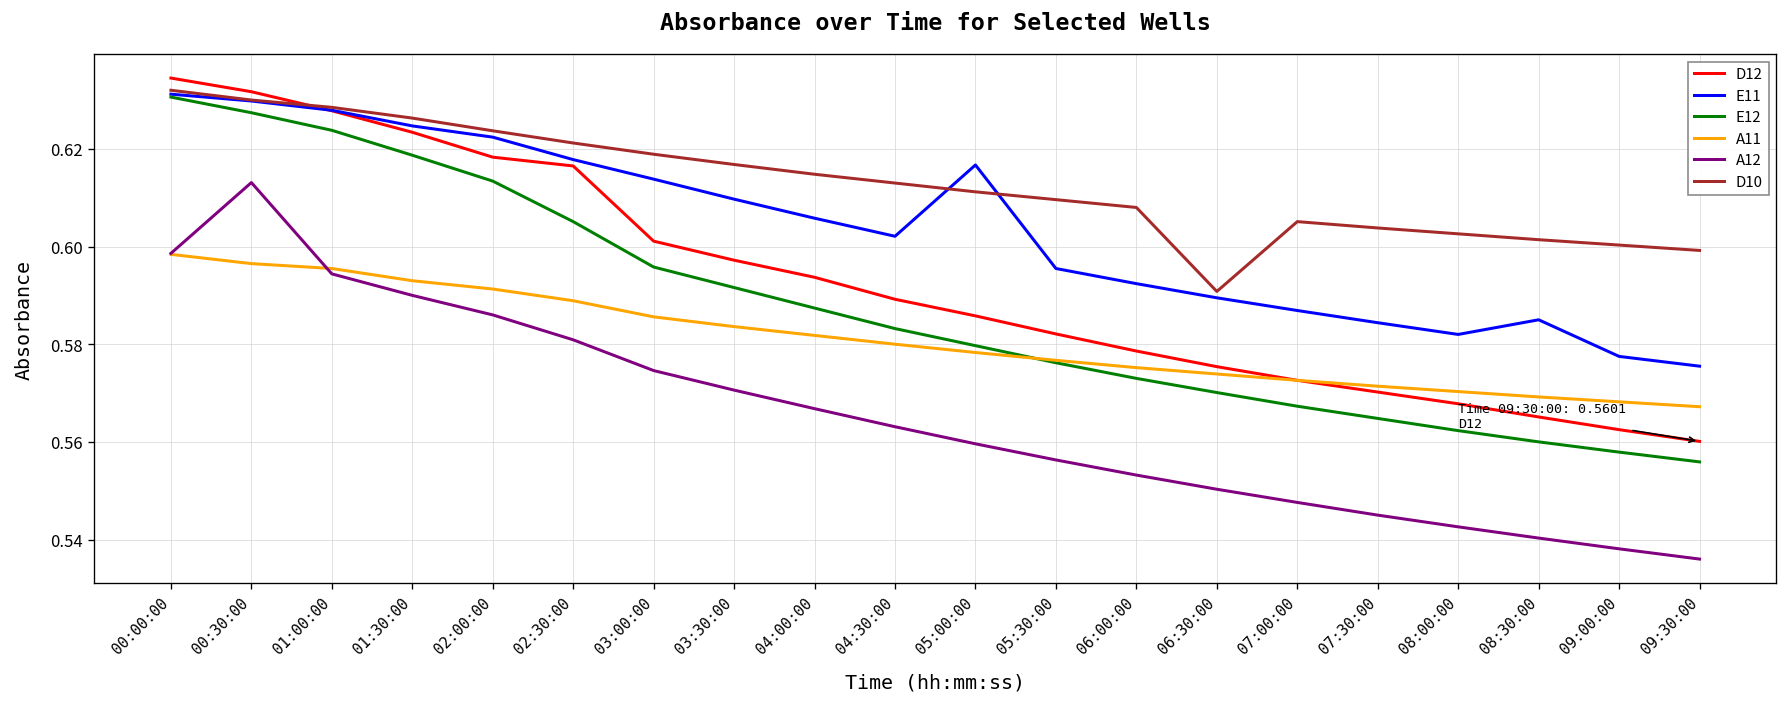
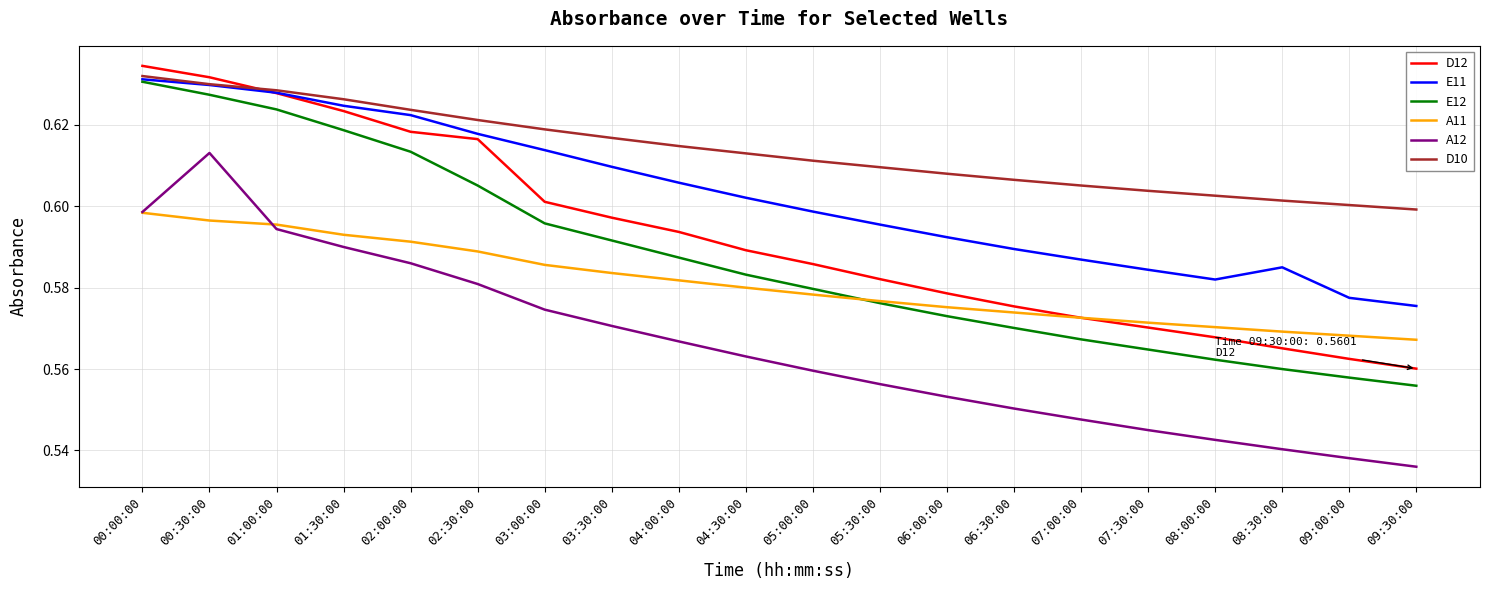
  {
    "D12": {
      "00:00:00": 0.635,
      "00:30:00": 0.632,
      "01:30:00": 0.623,
      "02:00:00": 0.618,
      "02:30:00": 0.617,
      "03:00:00": 0.601,
      "03:30:00": 0.597,
      "04:00:00": 0.594,
      "04:30:00": 0.589,
      "05:00:00": 0.586,
      "05:30:00": 0.582,
      "06:00:00": 0.579,
      "06:30:00": 0.575,
      "07:30:00": 0.570,
      "09:30:00": 0.560
    },
    "E11": {
      "01:30:00": 0.625,
      "02:00:00": 0.622,
      "02:30:00": 0.618,
      "03:00:00": 0.614,
      "03:30:00": 0.610,
      "04:00:00": 0.606,
      "04:30:00": 0.602,
-     "05:00:00": 0.617,
+     "05:00:00": 0.599,
      "05:30:00": 0.596,
      "06:00:00": 0.592,
      "06:30:00": 0.590,
      "07:00:00": 0.587,
      "07:30:00": 0.584,
      "08:00:00": 0.582,
      "08:30:00": 0.585,
      "09:00:00": 0.578,
      "09:30:00": 0.576
    },
    "E12": {
      "00:30:00": 0.627,
      "01:00:00": 0.624,
      "01:30:00": 0.619,
      "02:00:00": 0.613,
      "02:30:00": 0.605,
      "03:00:00": 0.596,
      "03:30:00": 0.592,
      "04:00:00": 0.587,
      "04:30:00": 0.583,
      "05:00:00": 0.580,
      "06:00:00": 0.573,
      "06:30:00": 0.570,
      "07:00:00": 0.567,
      "07:30:00": 0.565,
      "09:00:00": 0.558,
      "09:30:00": 0.556
    },
    "A11": {
      "00:30:00": 0.597,
      "01:00:00": 0.596,
      "01:30:00": 0.593,
      "02:00:00": 0.591,
      "02:30:00": 0.589,
      "03:00:00": 0.586,
      "03:30:00": 0.584,
      "04:00:00": 0.582,
      "04:30:00": 0.580,
      "05:00:00": 0.578,
      "06:00:00": 0.575,
      "06:30:00": 0.574,
      "07:30:00": 0.571,
      "08:00:00": 0.570,
      "08:30:00": 0.569,
      "09:00:00": 0.568,
      "09:30:00": 0.567
    },
    "A12": {
      "00:30:00": 0.613,
      "01:00:00": 0.594,
      "01:30:00": 0.590,
      "02:00:00": 0.586,
      "02:30:00": 0.581,
      "03:00:00": 0.575,
      "03:30:00": 0.571,
      "04:00:00": 0.567,
      "04:30:00": 0.563,
      "05:00:00": 0.560,
      "05:30:00": 0.556,
      "06:00:00": 0.553,
      "06:30:00": 0.550,
      "07:00:00": 0.548,
      "07:30:00": 0.545,
      "08:00:00": 0.543,
      "08:30:00": 0.540,
      "09:00:00": 0.538,
      "09:30:00": 0.536
    },
    "D10": {
      "00:00:00": 0.632,
      "01:30:00": 0.626,
      "02:00:00": 0.624,
      "02:30:00": 0.621,
      "03:00:00": 0.619,
      "03:30:00": 0.617,
      "04:00:00": 0.615,
      "04:30:00": 0.613,
      "05:00:00": 0.611,
      "05:30:00": 0.610,
      "06:00:00": 0.608,
-     "06:30:00": 0.591,
+     "06:30:00": 0.607,
      "07:00:00": 0.605,
      "07:30:00": 0.604,
      "08:00:00": 0.603,
      "08:30:00": 0.601,
      "09:00:00": 0.600,
      "09:30:00": 0.599
    }
  }
